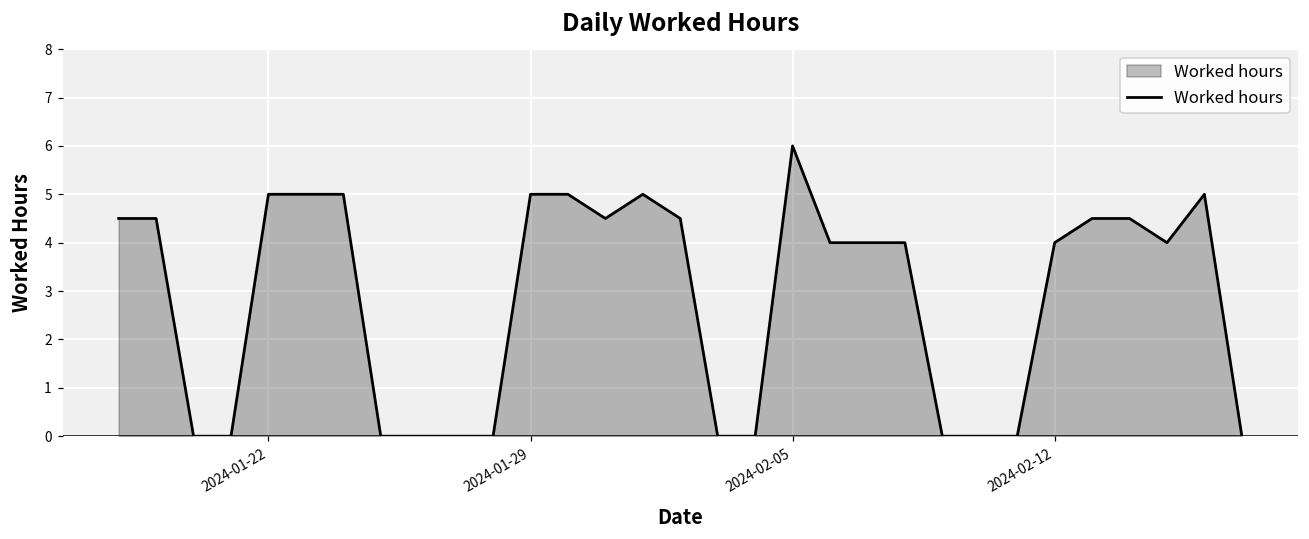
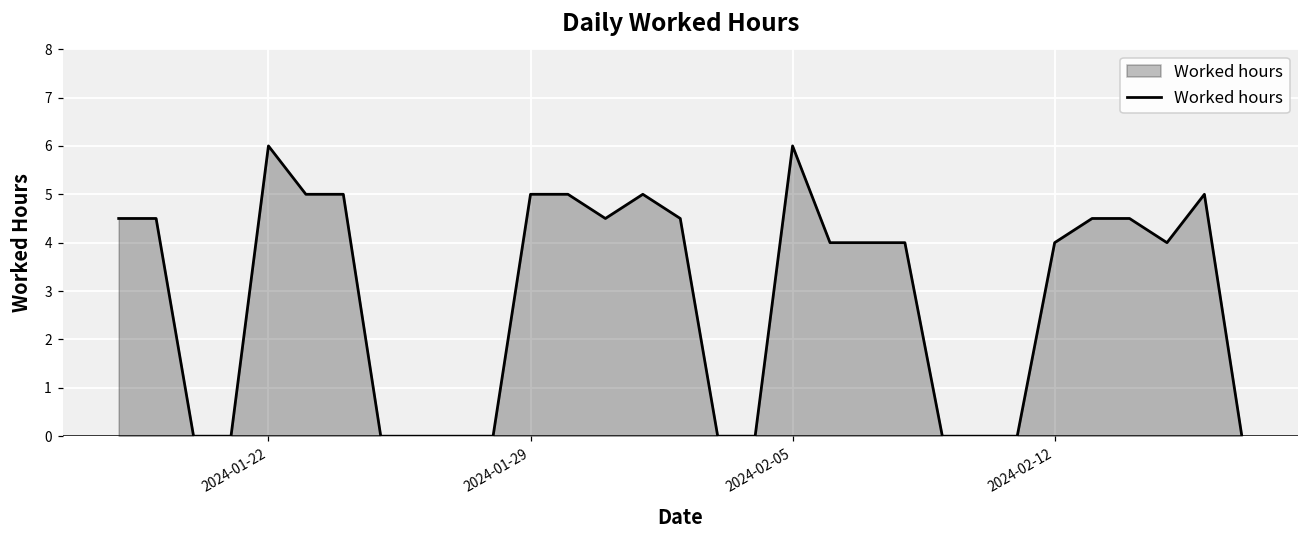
  {
-   "2024-01-22": 5,
+   "2024-01-22": 6,
    "2024-01-29": 5,
    "2024-02-05": 6,
    "2024-02-12": 4
  }
